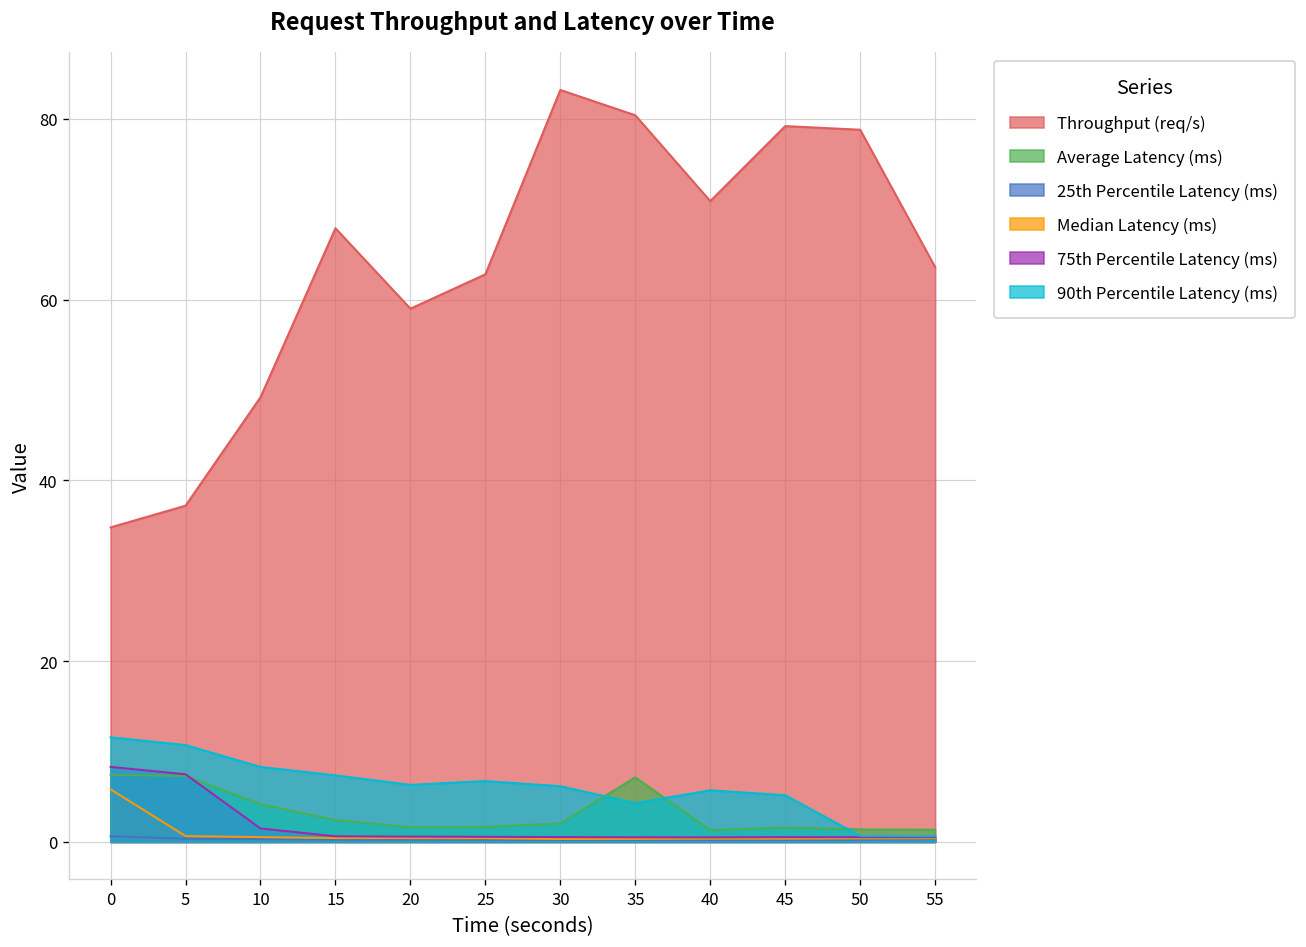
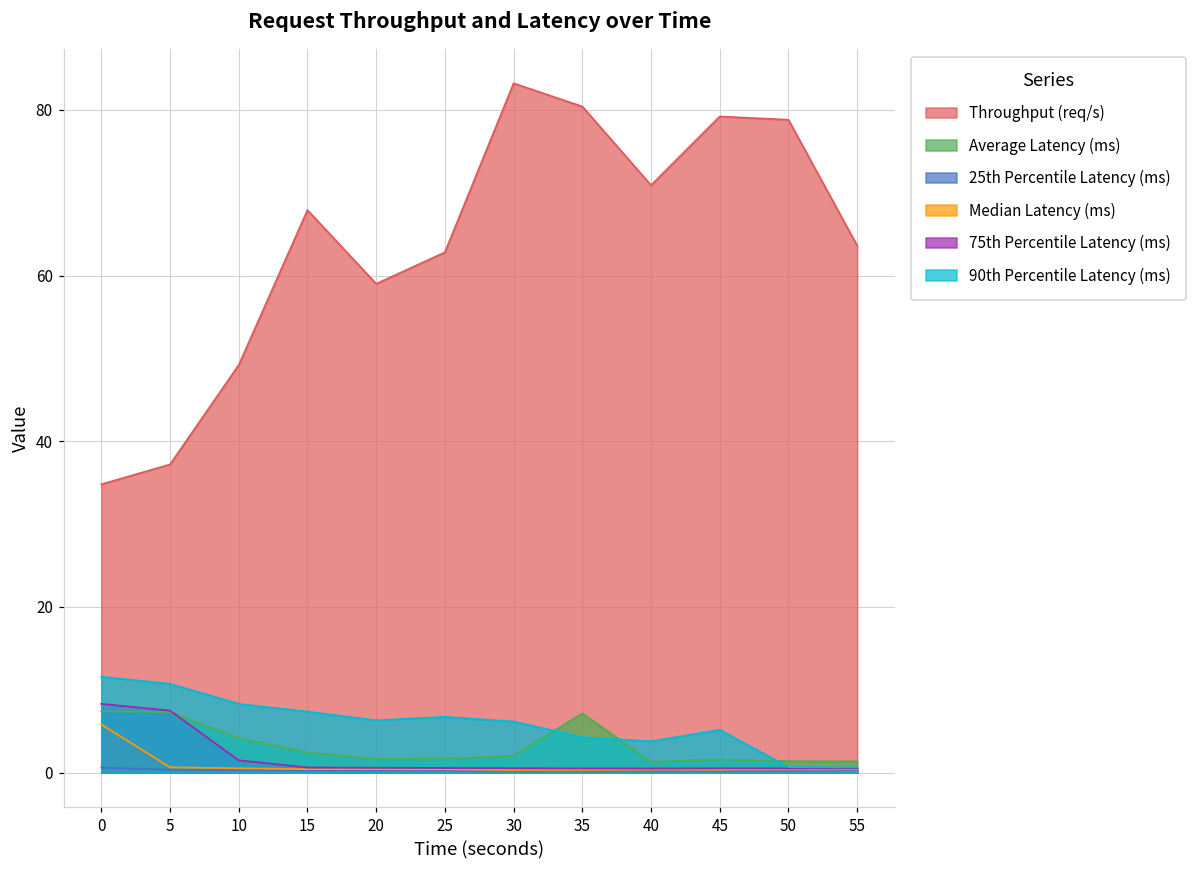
  {
    "Throughput (req/s)": {
      "0": 35,
      "5": 37,
      "10": 49,
      "15": 68,
      "20": 59,
      "25": 63,
      "30": 83,
      "35": 80,
      "40": 71,
      "45": 79,
      "50": 79,
      "55": 64
    },
    "Average Latency (ms)": {
      "0": 7,
      "10": 4,
      "15": 2,
      "20": 2,
      "25": 2,
      "30": 2,
      "35": 7,
      "40": 1,
      "45": 2,
      "50": 1,
      "55": 1
    },
    "25th Percentile Latency (ms)": {
      "0": 1
    },
    "Median Latency (ms)": {
      "0": 6
    },
    "75th Percentile Latency (ms)": {
      "0": 8,
      "10": 1
    },
    "90th Percentile Latency (ms)": {
      "0": 12,
      "5": 11,
      "10": 8,
      "15": 7,
      "20": 6,
      "25": 7,
      "30": 6,
      "35": 4,
-     "40": 6,
+     "40": 4,
      "45": 5
    }
  }
